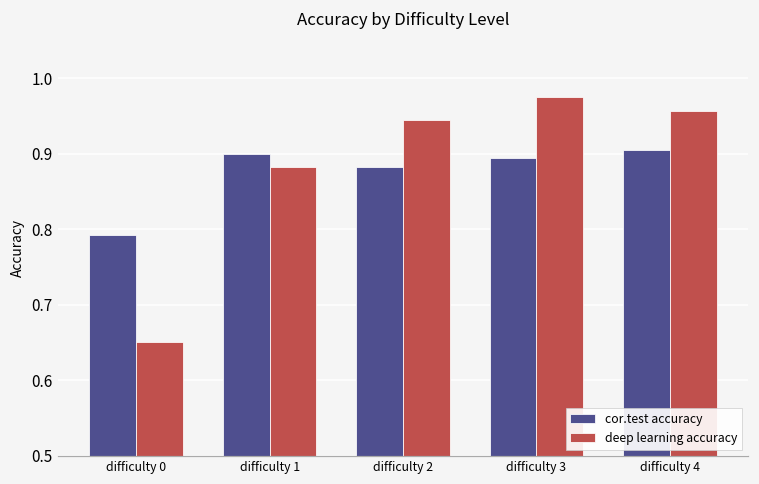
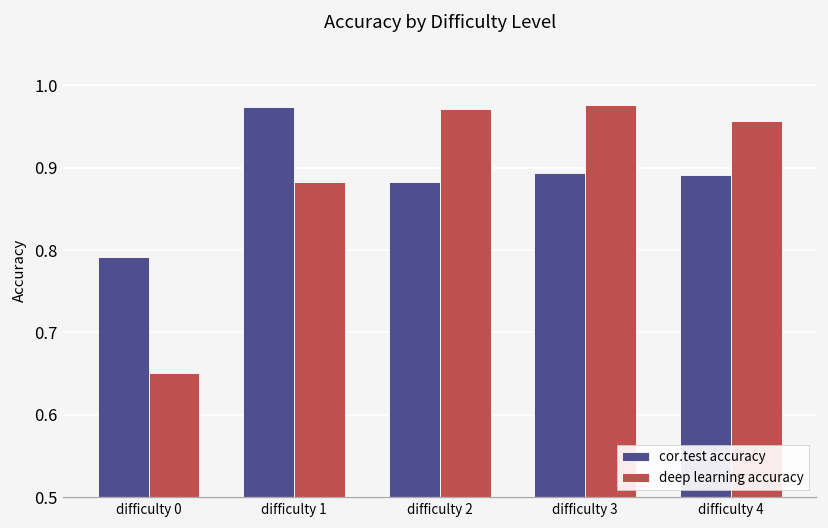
  {
    "cor.test accuracy": {
      "difficulty 0": 0.79,
-     "difficulty 1": 0.90,
+     "difficulty 1": 0.97,
      "difficulty 2": 0.88,
      "difficulty 3": 0.89,
-     "difficulty 4": 0.91
+     "difficulty 4": 0.89
    },
    "deep learning accuracy": {
      "difficulty 0": 0.65,
      "difficulty 1": 0.88,
-     "difficulty 2": 0.94,
+     "difficulty 2": 0.97,
      "difficulty 3": 0.98,
      "difficulty 4": 0.96
    }
  }
